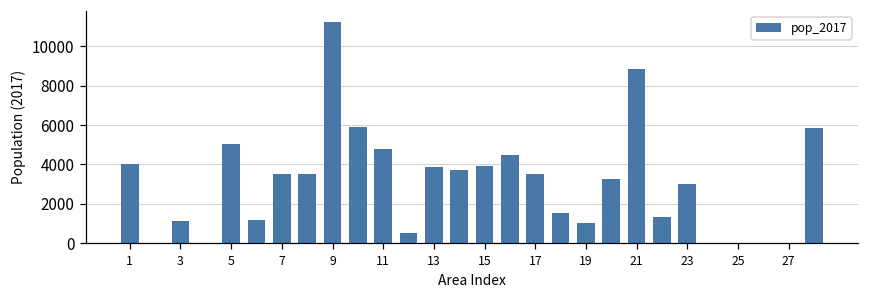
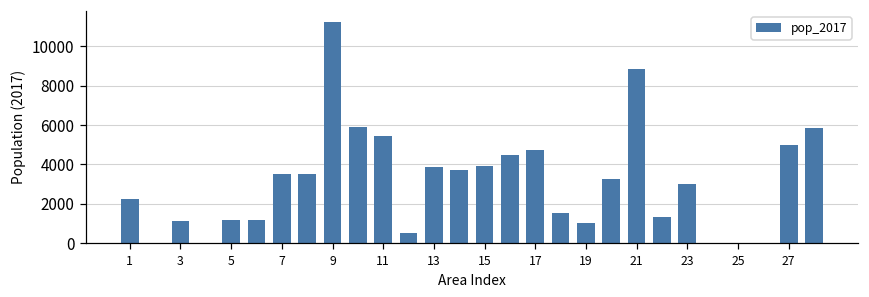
  {
-   "1": 4000,
+   "1": 2300,
    "3": 1100,
-   "5": 5000,
+   "5": 1200,
    "7": 3500,
    "9": 11200,
-   "11": 4800,
+   "11": 5400,
    "13": 3800,
    "15": 3900,
-   "17": 3500,
+   "17": 4700,
    "19": 1000,
    "21": 8800,
    "23": 3000,
    "25": 0,
-   "27": 0
+   "27": 5000
  }
